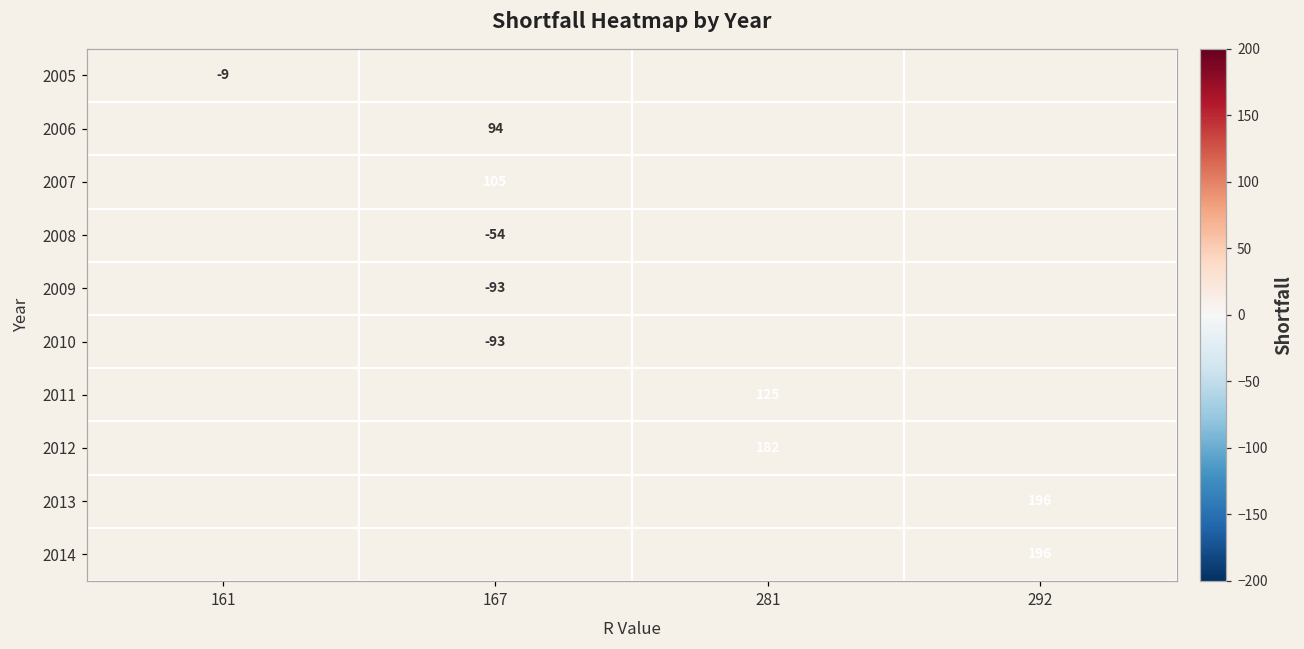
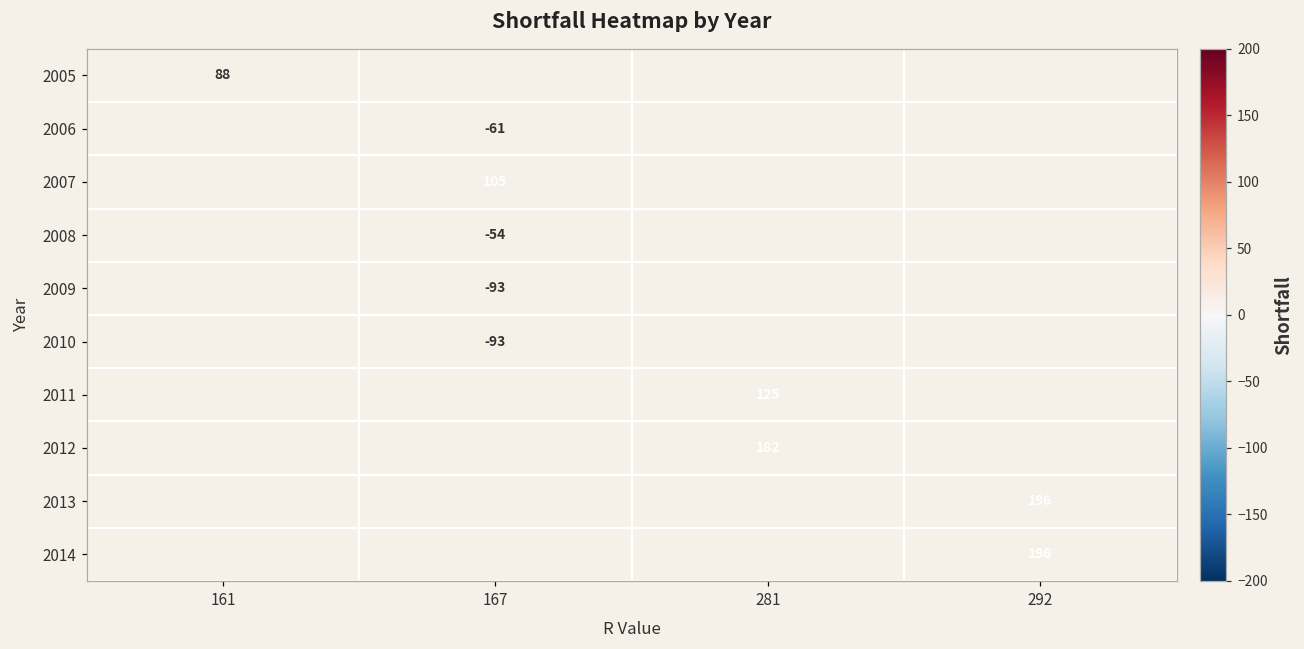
  {
    "2005": {
-     "161": -9
+     "161": 88
    },
    "2006": {
-     "167": 94
+     "167": -61
    },
    "2008": {
      "167": -54
    },
    "2009": {
      "167": -93
    },
    "2010": {
      "167": -93
    }
  }
